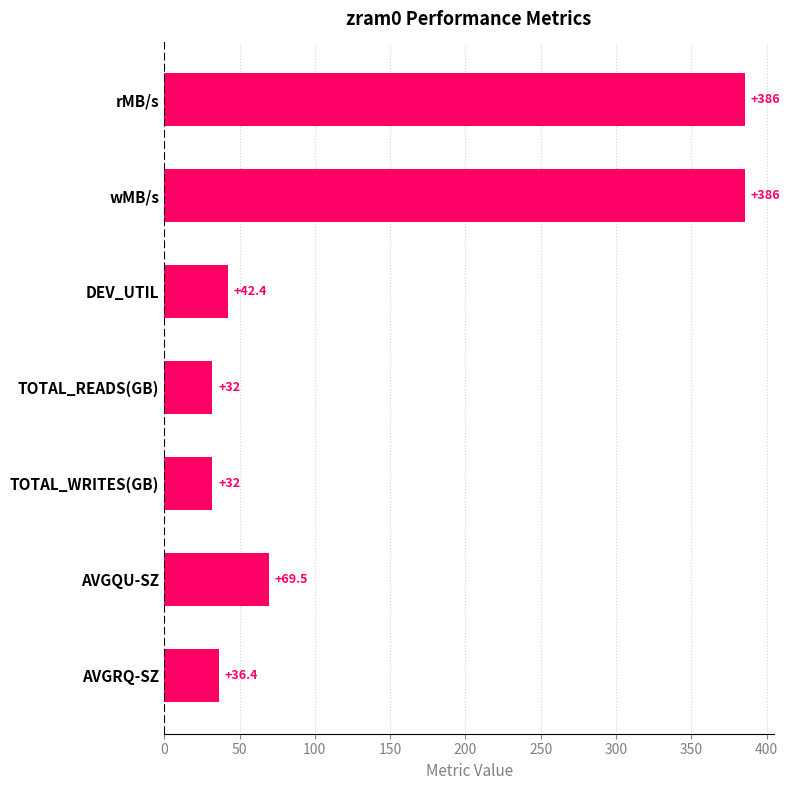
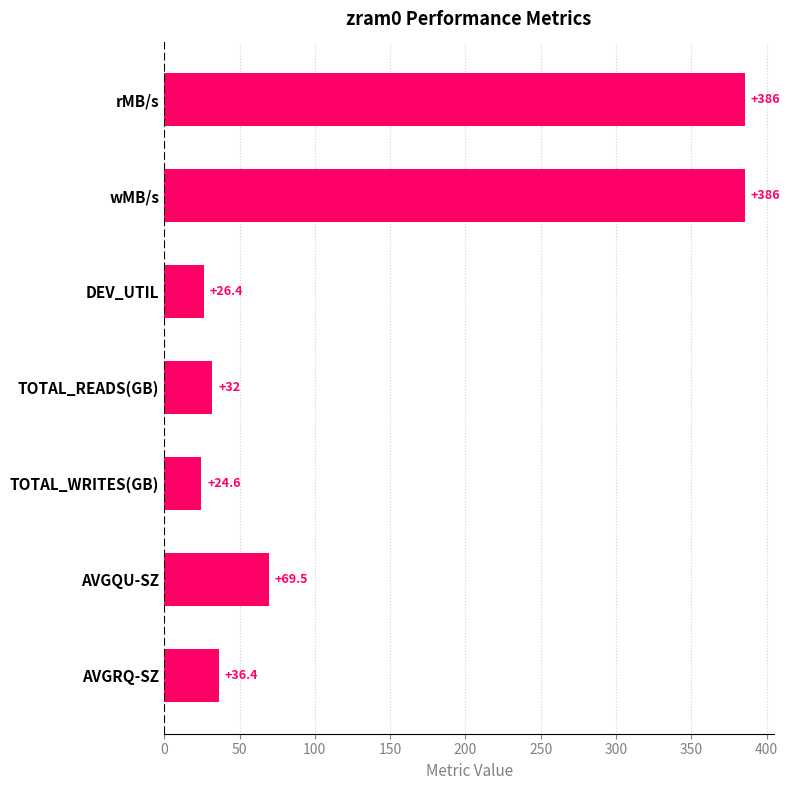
  {
    "rMB/s": "+386",
    "wMB/s": "+386",
-   "DEV_UTIL": "+42.4",
+   "DEV_UTIL": "+26.4",
    "TOTAL_READS(GB)": "+32",
-   "TOTAL_WRITES(GB)": "+32",
+   "TOTAL_WRITES(GB)": "+24.6",
    "AVGQU-SZ": "+69.5",
    "AVGRQ-SZ": "+36.4"
  }
